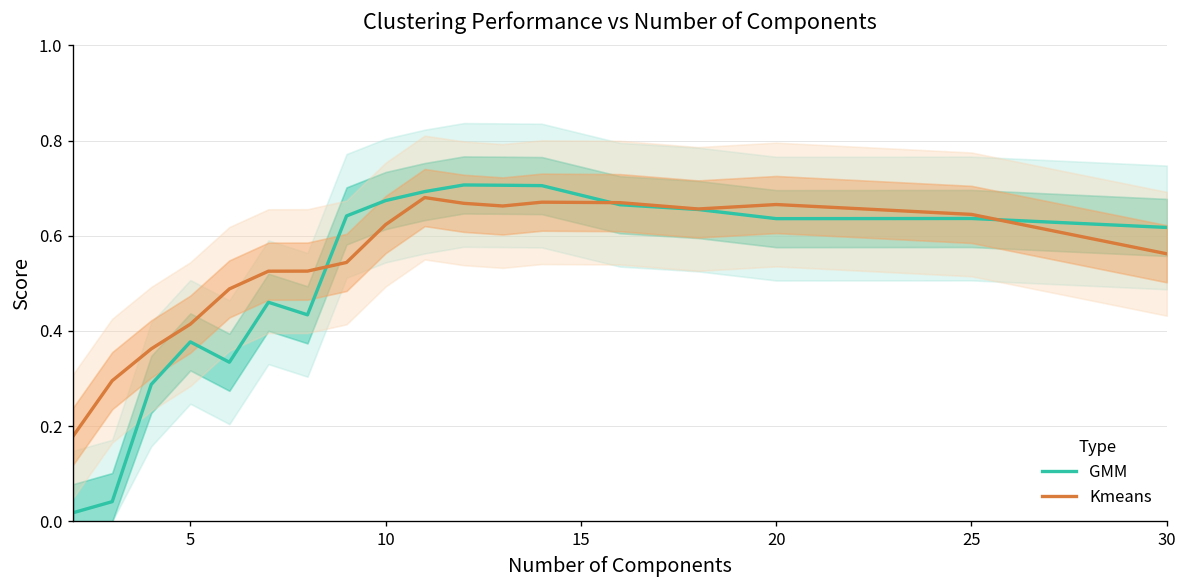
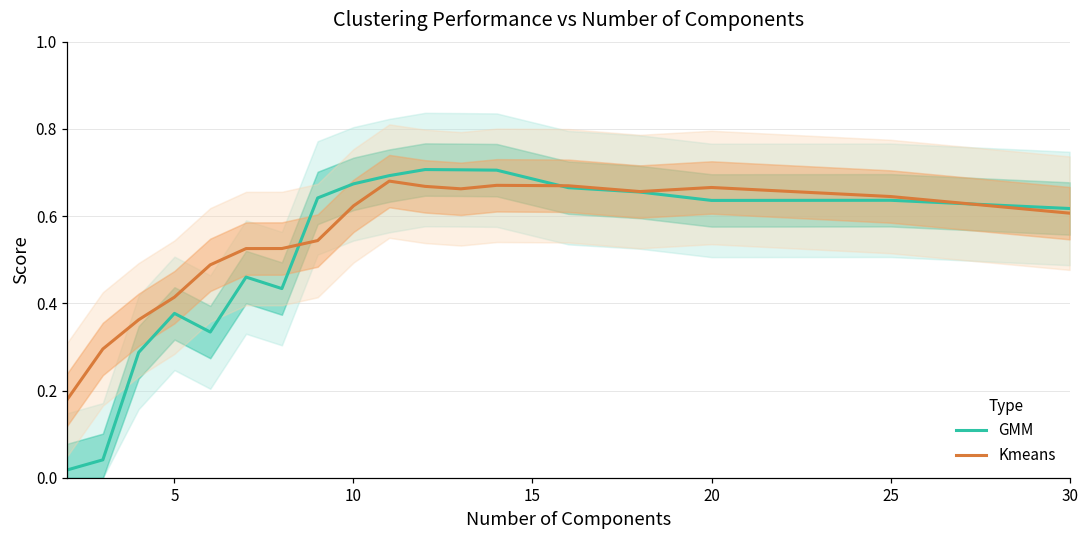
  {
    "Kmeans": {
      "5": 0.41,
      "10": 0.62,
      "20": 0.67,
      "25": 0.64,
-     "30": 0.56
+     "30": 0.61
    }
  }
